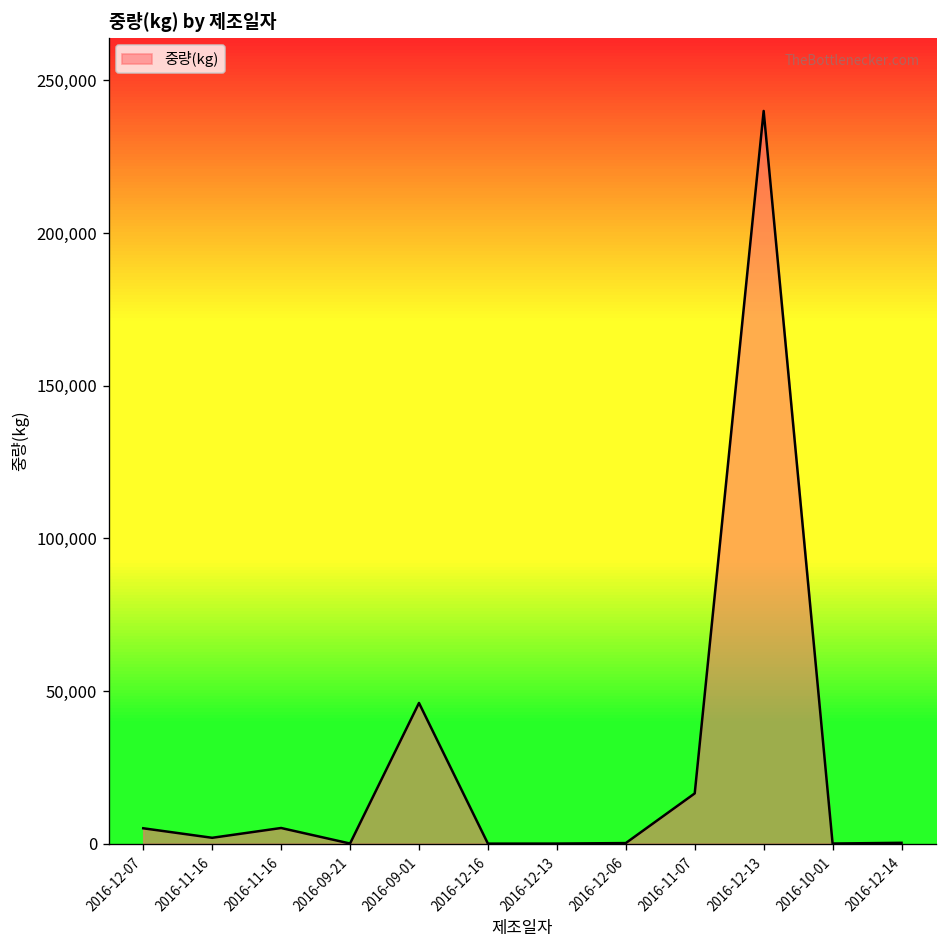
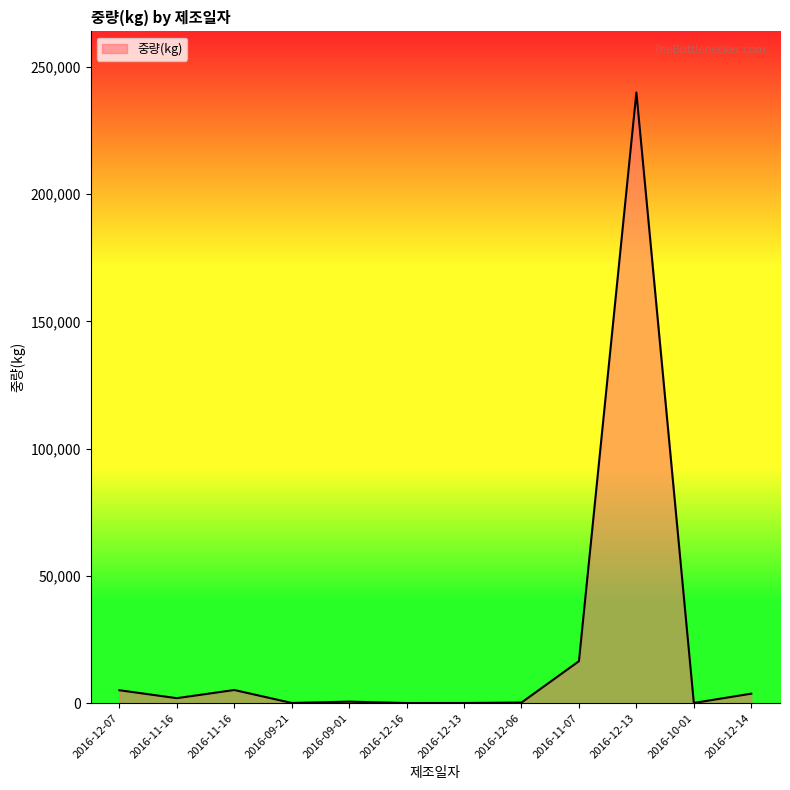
  {
    "2016-12-07": "5,000",
    "2016-09-21": "0",
-   "2016-09-01": "46,000",
+   "2016-09-01": "1,000",
    "2016-12-16": "0",
    "2016-12-06": "0",
    "2016-11-07": "17,000",
    "2016-10-01": "0",
-   "2016-12-14": "0"
+   "2016-12-14": "4,000"
  }
